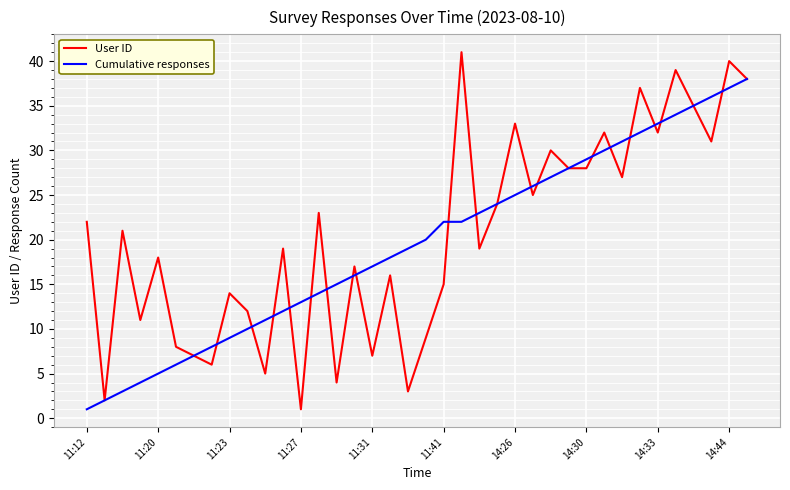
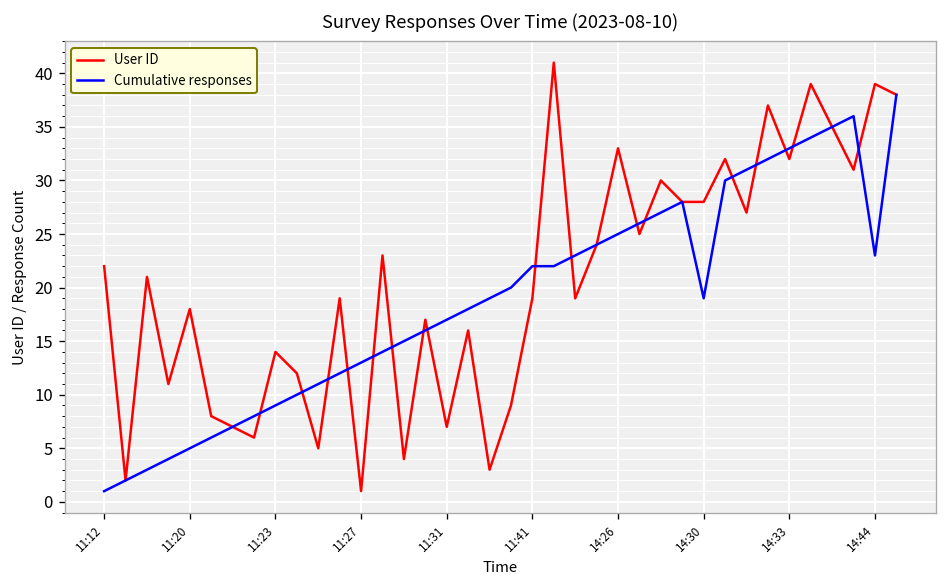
  {
    "User ID": {
      "11:27": 1,
      "11:31": 7,
-     "11:41": 15,
+     "11:41": 19,
      "14:30": 28,
      "14:33": 32,
-     "14:44": 40
+     "14:44": 39
    },
    "Cumulative responses": {
      "11:27": 13,
      "11:31": 17,
      "11:41": 22,
-     "14:30": 29,
+     "14:30": 19,
      "14:33": 33,
-     "14:44": 37
+     "14:44": 23
    }
  }
